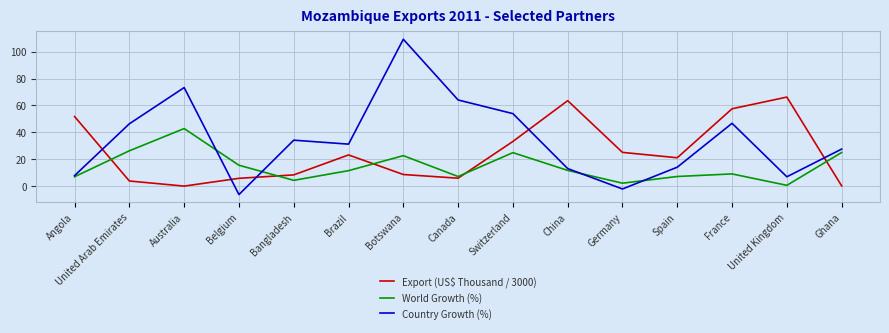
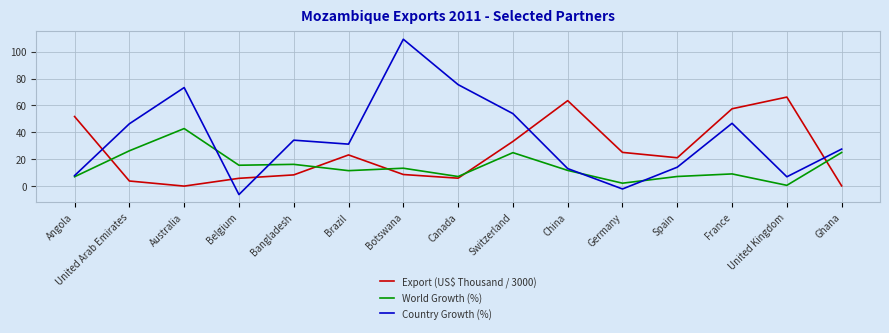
  {
    "Export (US$ Thousand / 3000)": {
      "Angola": 52,
      "United Arab Emirates": 4,
      "Australia": 0,
      "Belgium": 6,
      "Bangladesh": 8,
      "Brazil": 23,
      "Botswana": 9,
      "Switzerland": 33,
      "China": 64,
      "Germany": 25,
      "Spain": 21,
      "France": 58,
      "United Kingdom": 66,
      "Ghana": 0
    },
    "World Growth (%)": {
      "United Arab Emirates": 26,
      "Australia": 43,
      "Belgium": 16,
-     "Bangladesh": 4,
+     "Bangladesh": 16,
      "Brazil": 12,
-     "Botswana": 23,
+     "Botswana": 13,
      "Switzerland": 25,
      "Germany": 2,
      "Spain": 7,
      "France": 9,
      "United Kingdom": 1,
      "Ghana": 25
    },
    "Country Growth (%)": {
      "United Arab Emirates": 46,
      "Australia": 73,
      "Belgium": -6,
      "Bangladesh": 34,
      "Brazil": 31,
      "Botswana": 109,
-     "Canada": 64,
+     "Canada": 76,
      "Switzerland": 54,
      "Germany": -2,
      "Spain": 14,
      "France": 47,
      "United Kingdom": 7,
      "Ghana": 28
    }
  }
